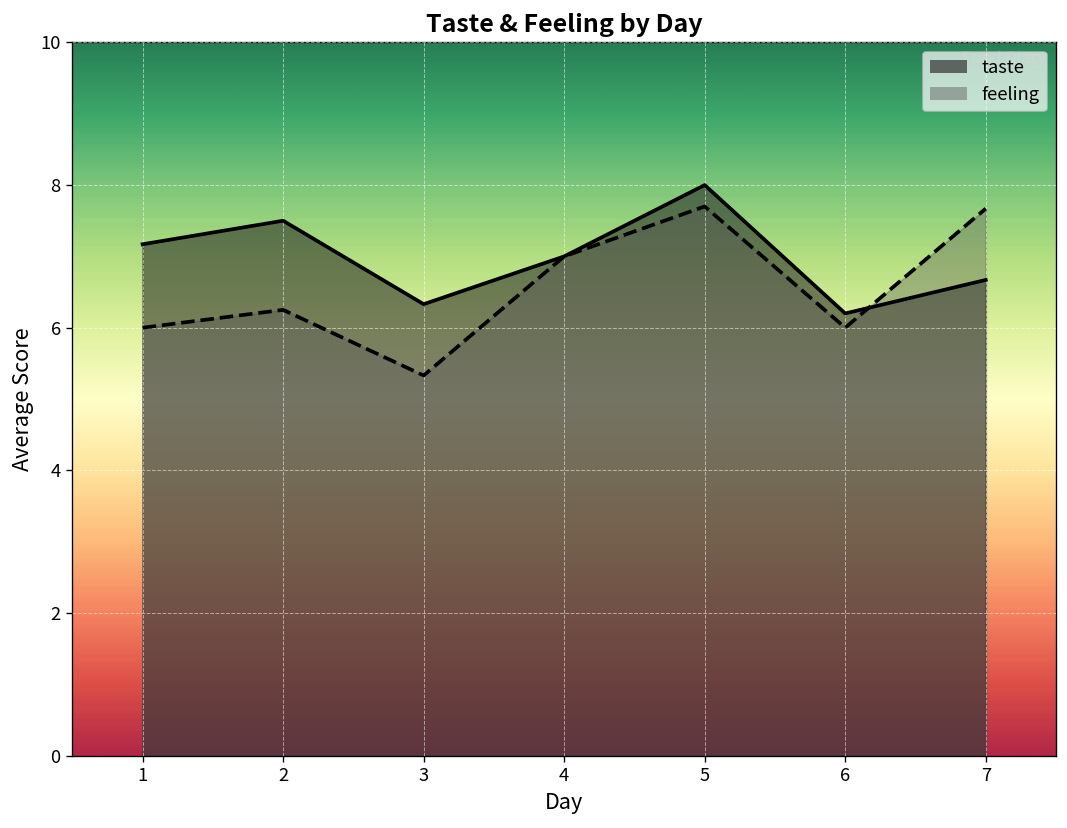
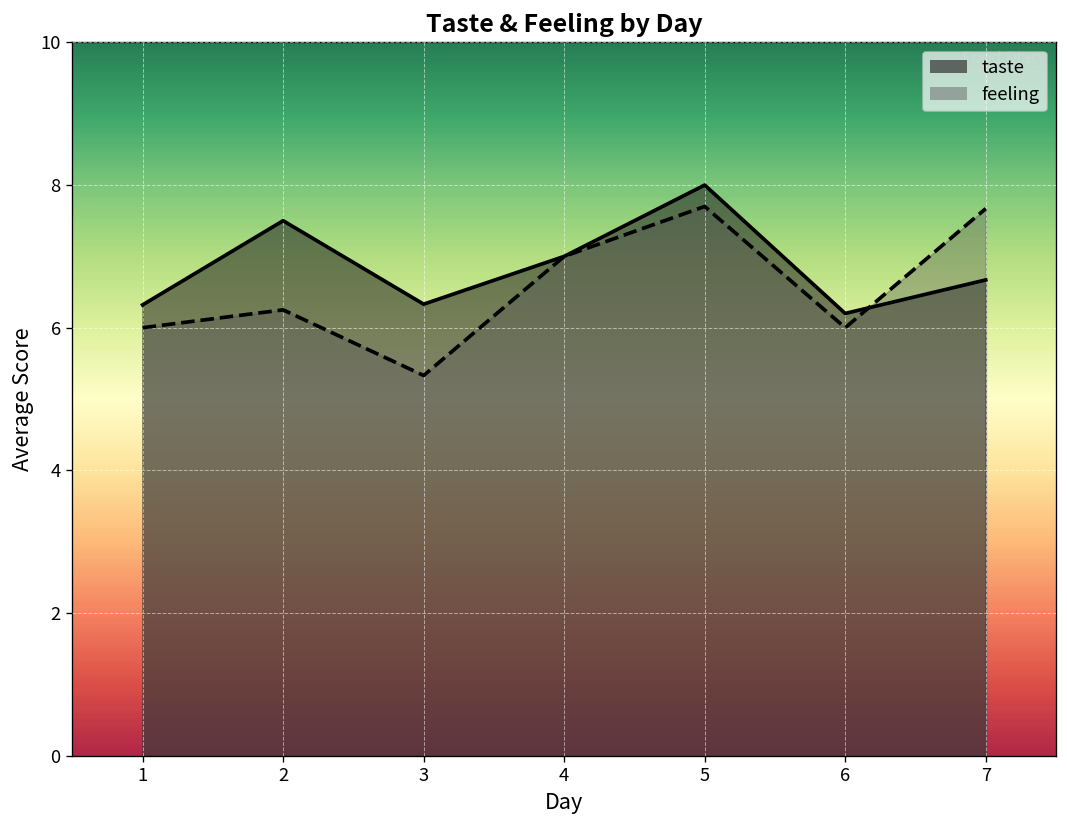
  {
    "taste": {
-     "1": 7.2,
+     "1": 6.3,
      "2": 7.5,
      "3": 6.3,
      "5": 8.0,
      "6": 6.2,
      "7": 6.7
    },
    "feeling": {
      "1": 6.0,
      "2": 6.3,
      "3": 5.3,
      "5": 7.7,
      "6": 6.0,
      "7": 7.7
    }
  }
